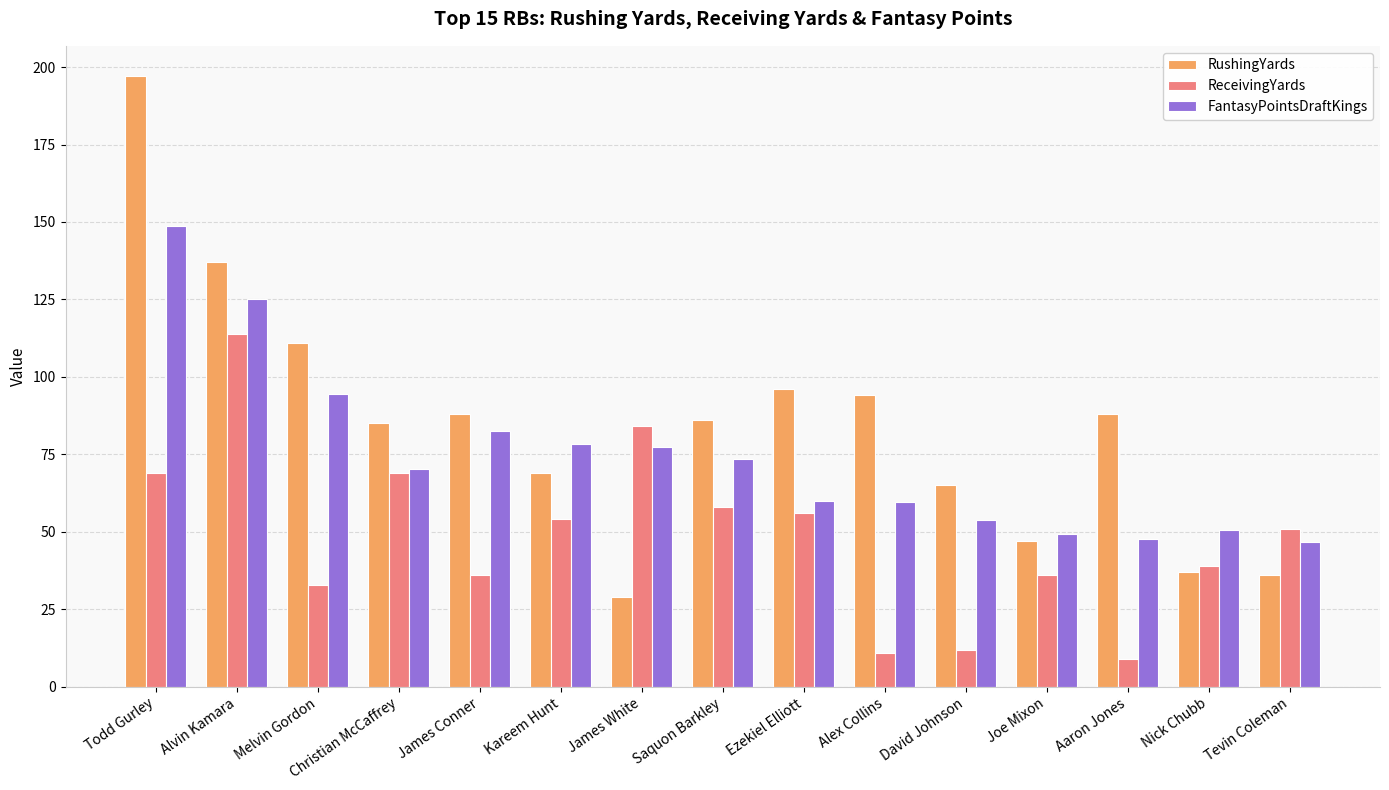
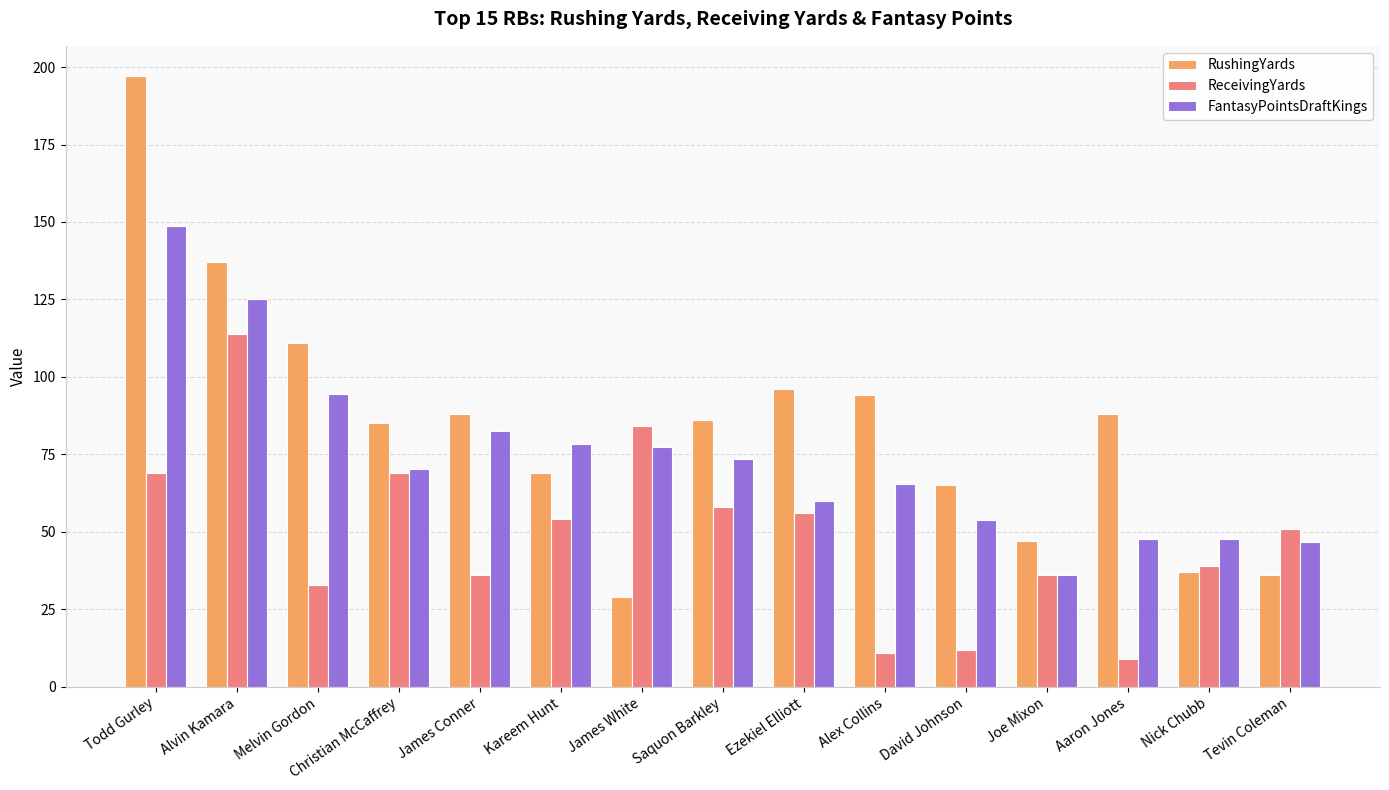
  {
    "FantasyPointsDraftKings": {
      "Todd Gurley": 149,
      "Alvin Kamara": 125,
      "Melvin Gordon": 95,
      "Christian McCaffrey": 70,
      "James Conner": 82,
      "Kareem Hunt": 78,
      "James White": 77,
      "Saquon Barkley": 73,
      "Ezekiel Elliott": 60,
-     "Alex Collins": 60,
+     "Alex Collins": 66,
      "David Johnson": 54,
-     "Joe Mixon": 49,
+     "Joe Mixon": 36,
      "Aaron Jones": 48,
-     "Nick Chubb": 51,
+     "Nick Chubb": 48,
      "Tevin Coleman": 47
    }
  }
